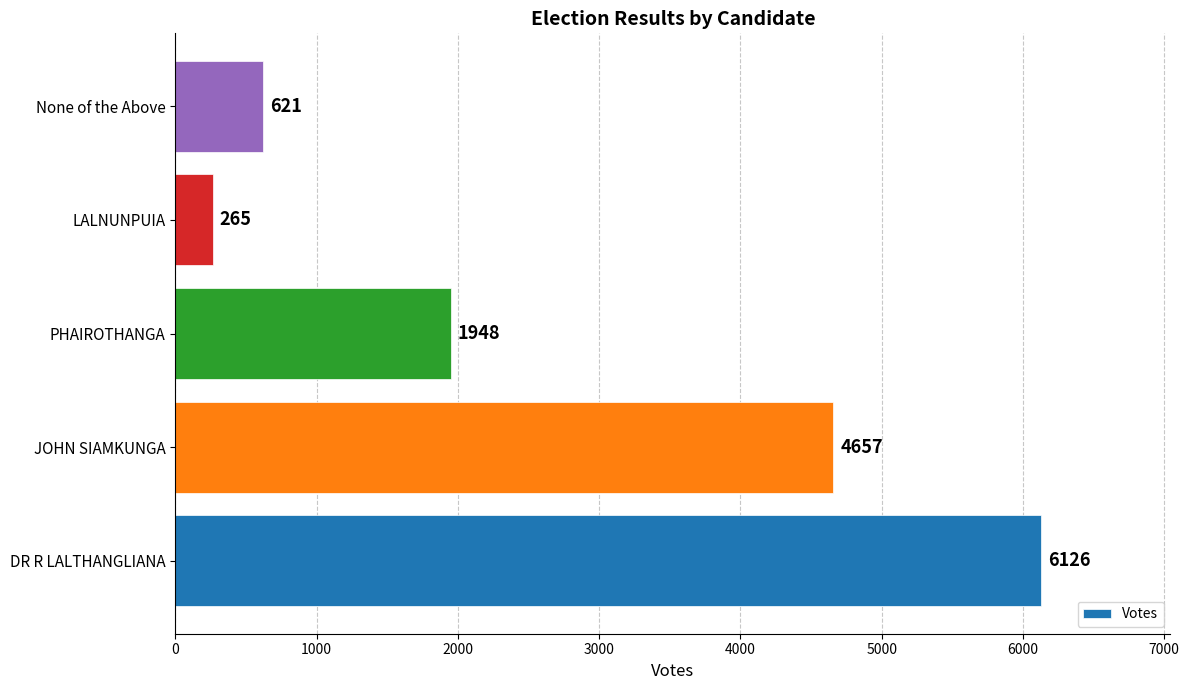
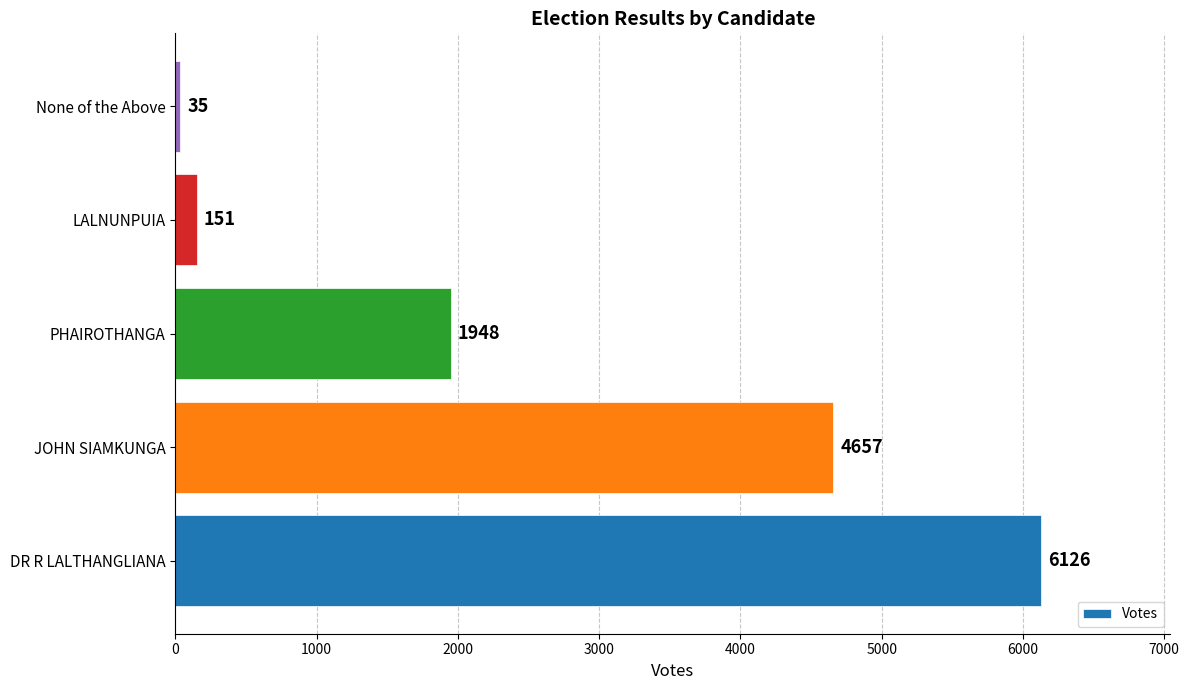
  {
-   "None of the Above": 621,
-   "LALNUNPUIA": 265,
+   "None of the Above": 35,
+   "LALNUNPUIA": 151,
    "PHAIROTHANGA": 1948,
    "JOHN SIAMKUNGA": 4657,
    "DR R LALTHANGLIANA": 6126
  }
